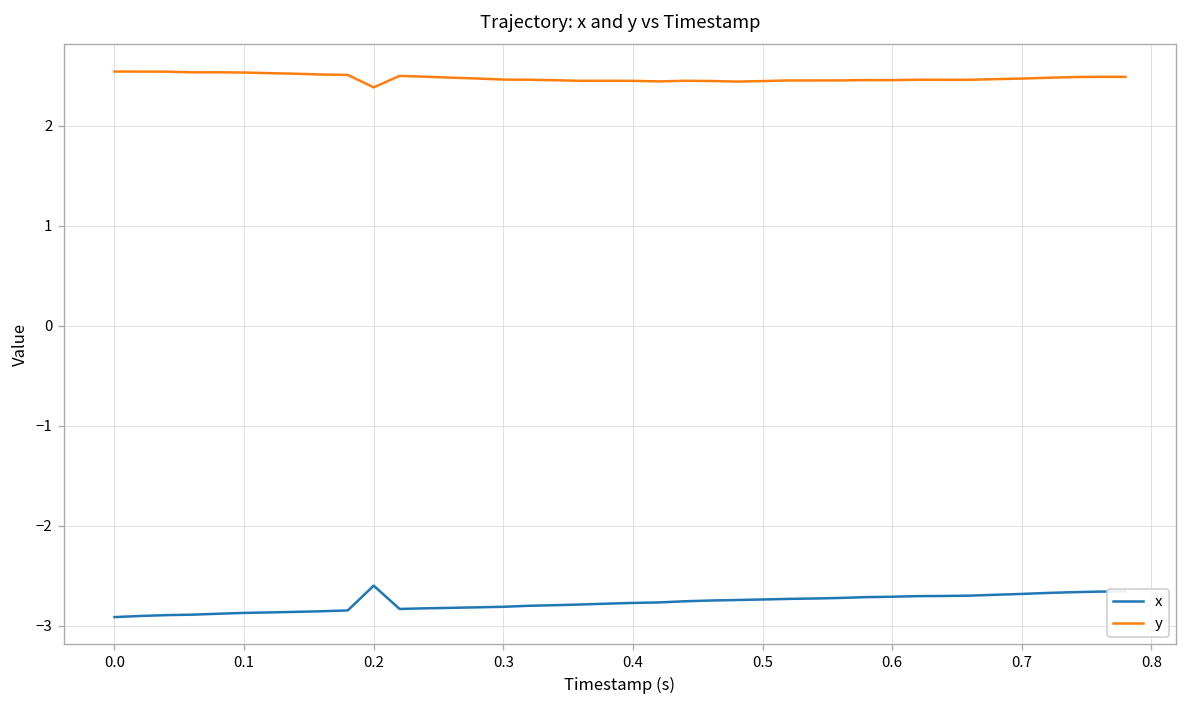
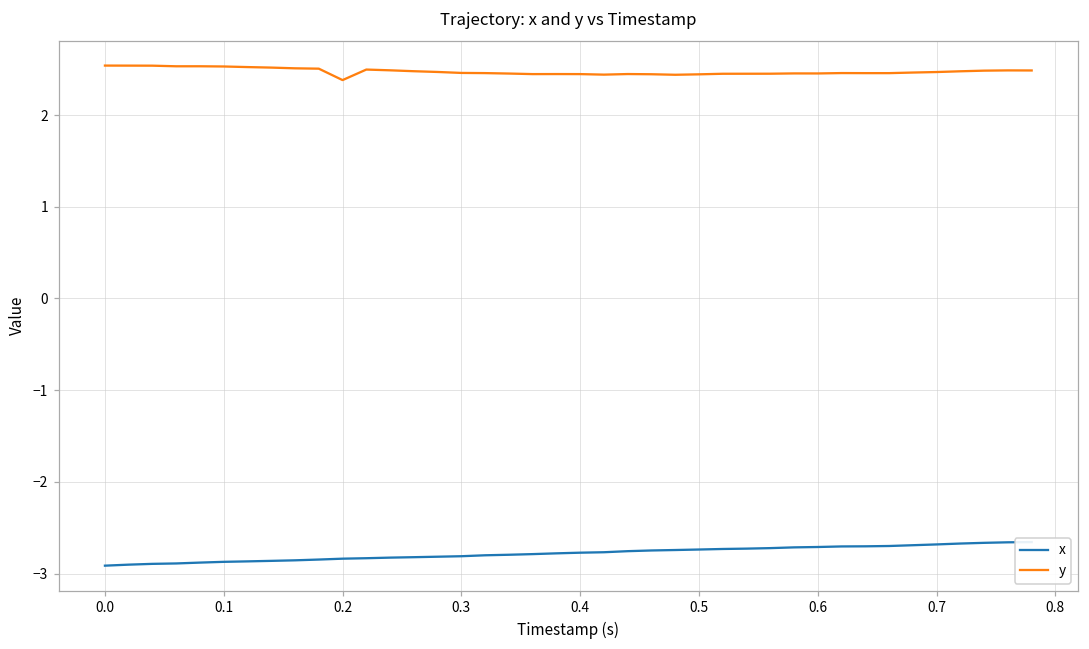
  {
    "x": {
      "0.0": -2.9,
      "0.1": -2.9,
-     "0.2": -2.6,
+     "0.2": -2.8,
      "0.3": -2.8,
      "0.4": -2.8,
      "0.5": -2.7,
      "0.6": -2.7,
      "0.7": -2.7
    },
    "y": {
      "0.0": 2.5,
      "0.1": 2.5,
      "0.2": 2.4,
      "0.3": 2.5,
      "0.4": 2.4,
      "0.5": 2.4,
      "0.6": 2.5,
      "0.7": 2.5
    }
  }
